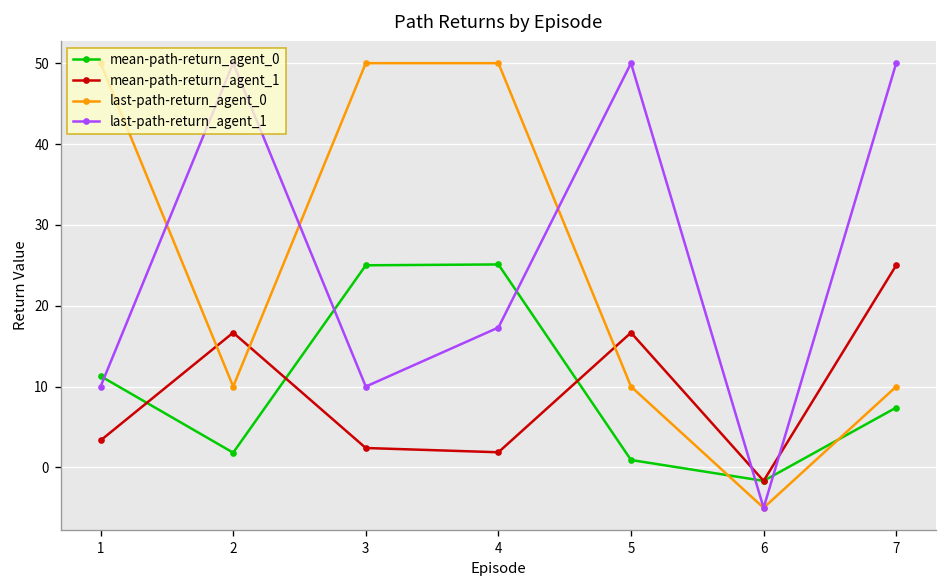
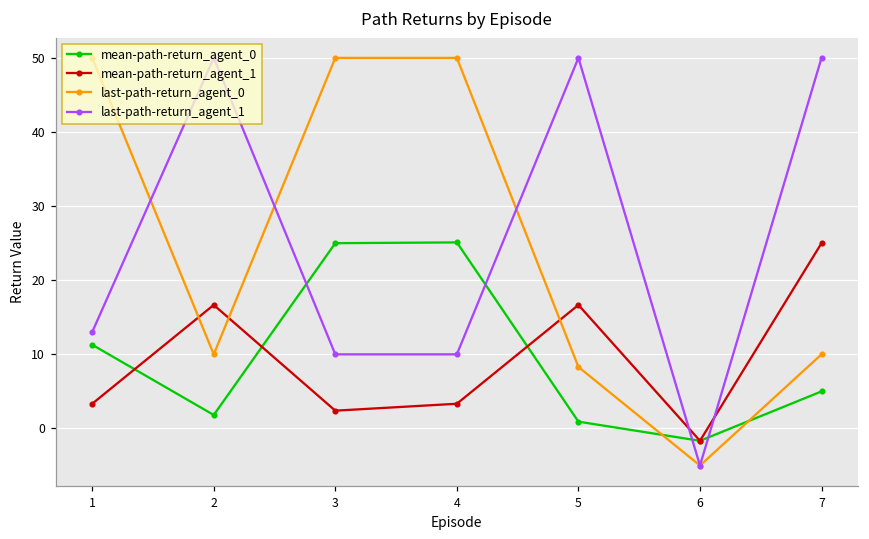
  {
    "mean-path-return_agent_0": {
      "1": 11,
      "2": 2,
      "3": 25,
      "4": 25,
      "5": 1,
-     "7": 7
+     "7": 5
    },
    "mean-path-return_agent_1": {
      "1": 3,
      "2": 17,
      "3": 2,
-     "4": 2,
+     "4": 3,
      "5": 17,
      "7": 25
    },
    "last-path-return_agent_0": {
      "2": 10,
      "3": 50,
      "4": 50,
-     "5": 10,
+     "5": 8,
      "7": 10
    },
    "last-path-return_agent_1": {
-     "1": 10,
+     "1": 13,
      "3": 10,
-     "4": 17,
+     "4": 10,
      "5": 50,
      "7": 50
    }
  }
